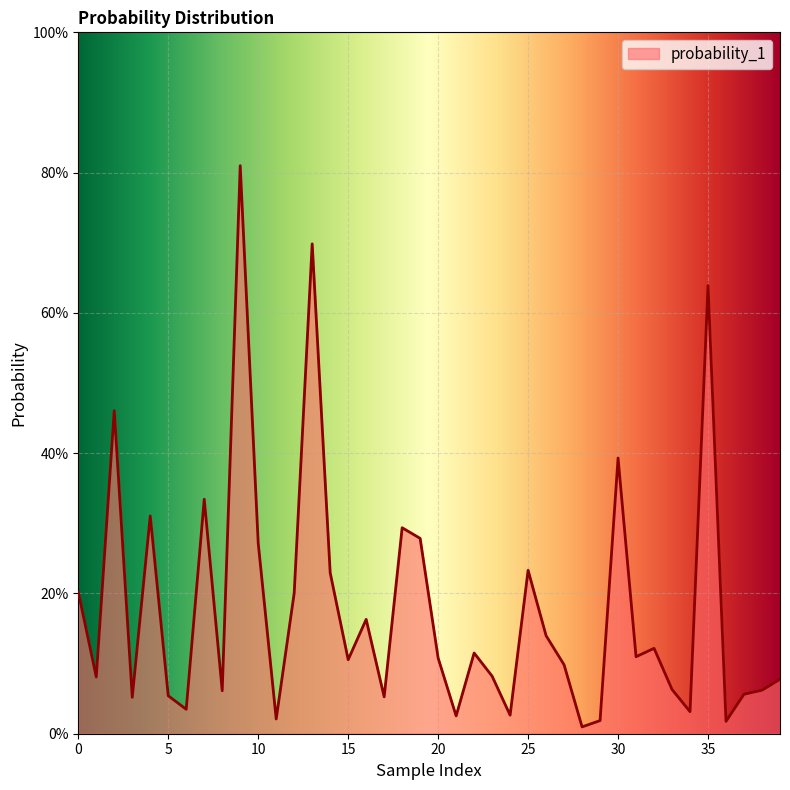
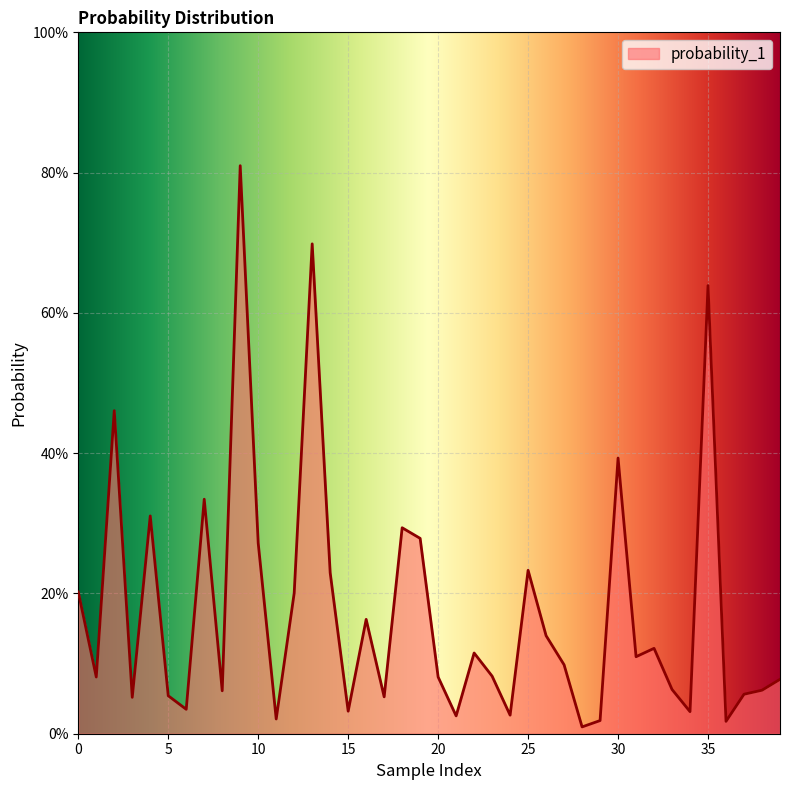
  {
    "0": "20%",
    "5": "5%",
    "10": "27%",
-   "15": "11%",
-   "20": "11%",
+   "15": "3%",
+   "20": "8%",
    "25": "23%",
    "30": "39%",
    "35": "64%"
  }
